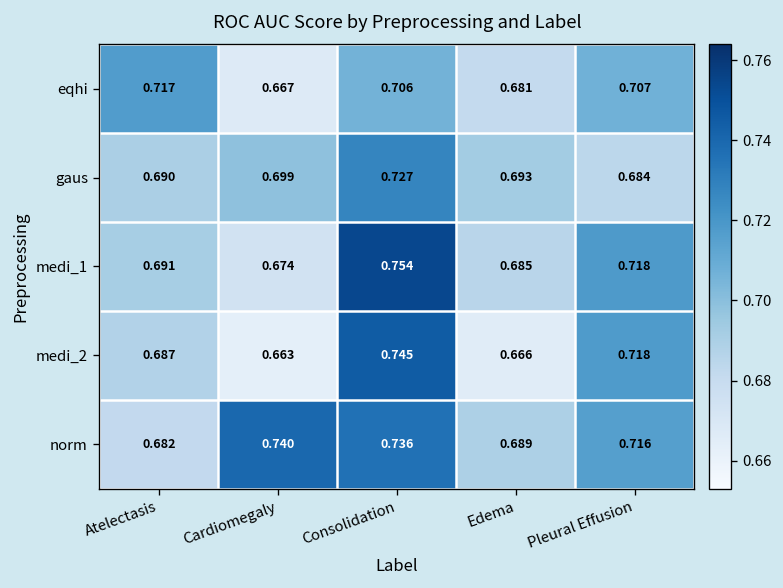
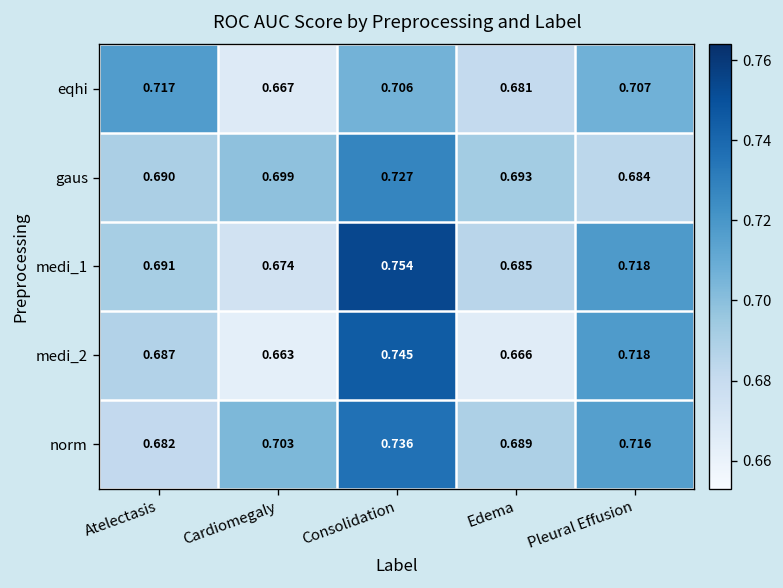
  {
    "eqhi": {
      "Atelectasis": 0.717,
      "Cardiomegaly": 0.667,
      "Consolidation": 0.706,
      "Edema": 0.681,
      "Pleural Effusion": 0.707
    },
    "gaus": {
      "Atelectasis": 0.690,
      "Cardiomegaly": 0.699,
      "Consolidation": 0.727,
      "Edema": 0.693,
      "Pleural Effusion": 0.684
    },
    "medi_1": {
      "Atelectasis": 0.691,
      "Cardiomegaly": 0.674,
      "Consolidation": 0.754,
      "Edema": 0.685,
      "Pleural Effusion": 0.718
    },
    "medi_2": {
      "Atelectasis": 0.687,
      "Cardiomegaly": 0.663,
      "Consolidation": 0.745,
      "Edema": 0.666,
      "Pleural Effusion": 0.718
    },
    "norm": {
      "Atelectasis": 0.682,
-     "Cardiomegaly": 0.740,
+     "Cardiomegaly": 0.703,
      "Consolidation": 0.736,
      "Edema": 0.689,
      "Pleural Effusion": 0.716
    }
  }
